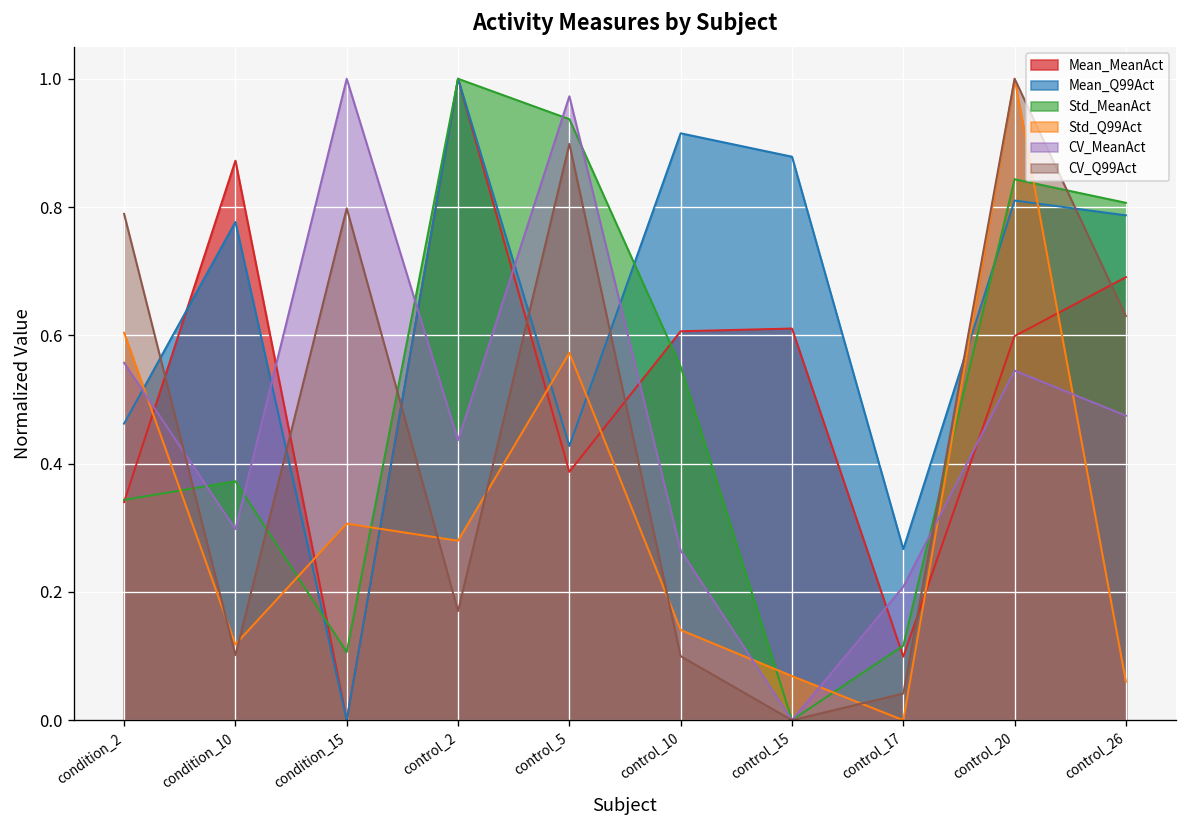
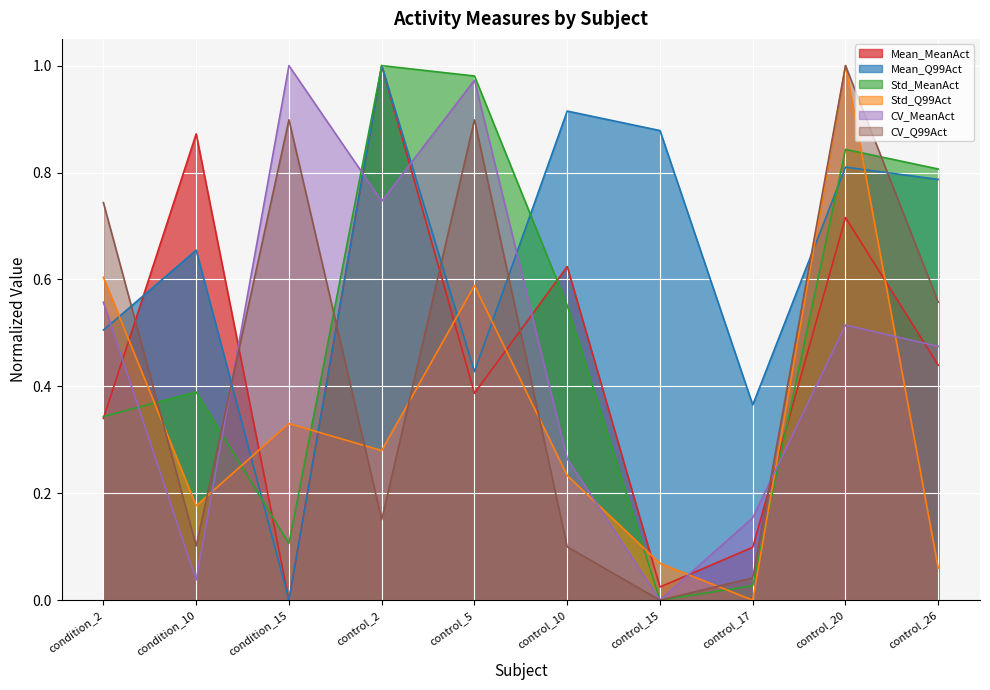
  {
    "Mean_MeanAct": {
      "condition_10": 0.87,
      "control_5": 0.39,
-     "control_10": 0.61,
-     "control_15": 0.61,
+     "control_10": 0.62,
+     "control_15": 0.02,
      "control_17": 0.10,
-     "control_20": 0.60,
-     "control_26": 0.69
+     "control_20": 0.72,
+     "control_26": 0.44
    },
    "Mean_Q99Act": {
-     "condition_2": 0.46,
-     "condition_10": 0.78,
+     "condition_2": 0.51,
+     "condition_10": 0.65,
      "control_5": 0.43,
      "control_10": 0.91,
      "control_15": 0.88,
-     "control_17": 0.27,
+     "control_17": 0.37,
      "control_20": 0.81,
      "control_26": 0.79
    },
    "Std_MeanAct": {
-     "condition_10": 0.37,
+     "condition_10": 0.39,
      "condition_15": 0.11,
-     "control_5": 0.94,
+     "control_5": 0.98,
      "control_10": 0.55,
-     "control_17": 0.12,
+     "control_17": 0.03,
      "control_20": 0.84,
      "control_26": 0.81
    },
    "Std_Q99Act": {
      "condition_2": 0.60,
-     "condition_10": 0.12,
-     "condition_15": 0.31,
+     "condition_10": 0.18,
+     "condition_15": 0.33,
      "control_2": 0.28,
-     "control_5": 0.57,
-     "control_10": 0.14,
+     "control_5": 0.59,
+     "control_10": 0.23,
      "control_15": 0.07,
      "control_17": 0.00,
      "control_26": 0.06
    },
    "CV_MeanAct": {
      "condition_2": 0.56,
-     "condition_10": 0.30,
+     "condition_10": 0.04,
      "condition_15": 1.00,
-     "control_2": 0.44,
+     "control_2": 0.75,
      "control_5": 0.97,
      "control_10": 0.26,
-     "control_17": 0.21,
-     "control_20": 0.54,
+     "control_17": 0.15,
+     "control_20": 0.51,
      "control_26": 0.47
    },
    "CV_Q99Act": {
-     "condition_2": 0.79,
+     "condition_2": 0.74,
      "condition_10": 0.10,
-     "condition_15": 0.80,
-     "control_2": 0.17,
+     "condition_15": 0.90,
+     "control_2": 0.15,
      "control_5": 0.90,
      "control_10": 0.10,
      "control_17": 0.04,
-     "control_26": 0.63
+     "control_26": 0.56
    }
  }
